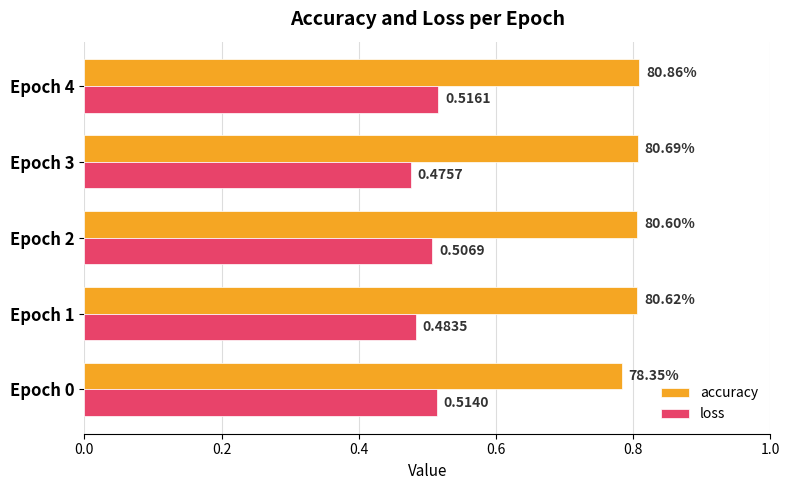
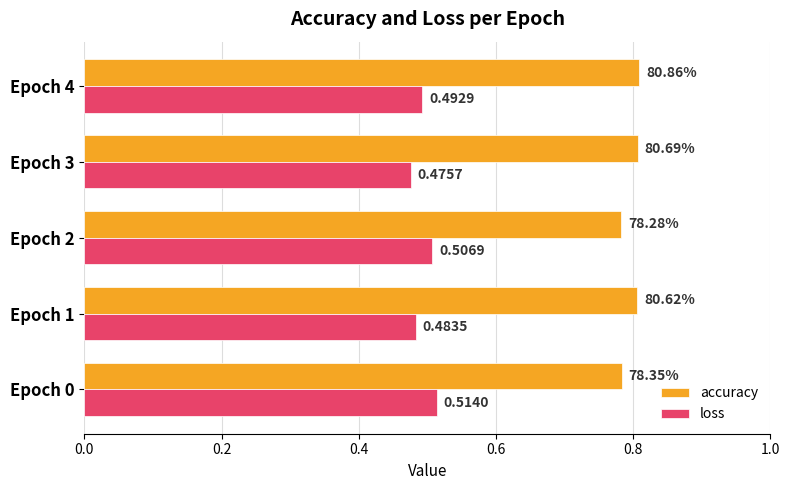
  {
    "accuracy": {
      "Epoch 4": "80.86%",
      "Epoch 3": "80.69%",
-     "Epoch 2": "80.60%",
+     "Epoch 2": "78.28%",
      "Epoch 1": "80.62%",
      "Epoch 0": "78.35%"
    },
    "loss": {
-     "Epoch 4": "0.5161",
+     "Epoch 4": "0.4929",
      "Epoch 3": "0.4757",
      "Epoch 2": "0.5069",
      "Epoch 1": "0.4835",
      "Epoch 0": "0.5140"
    }
  }
